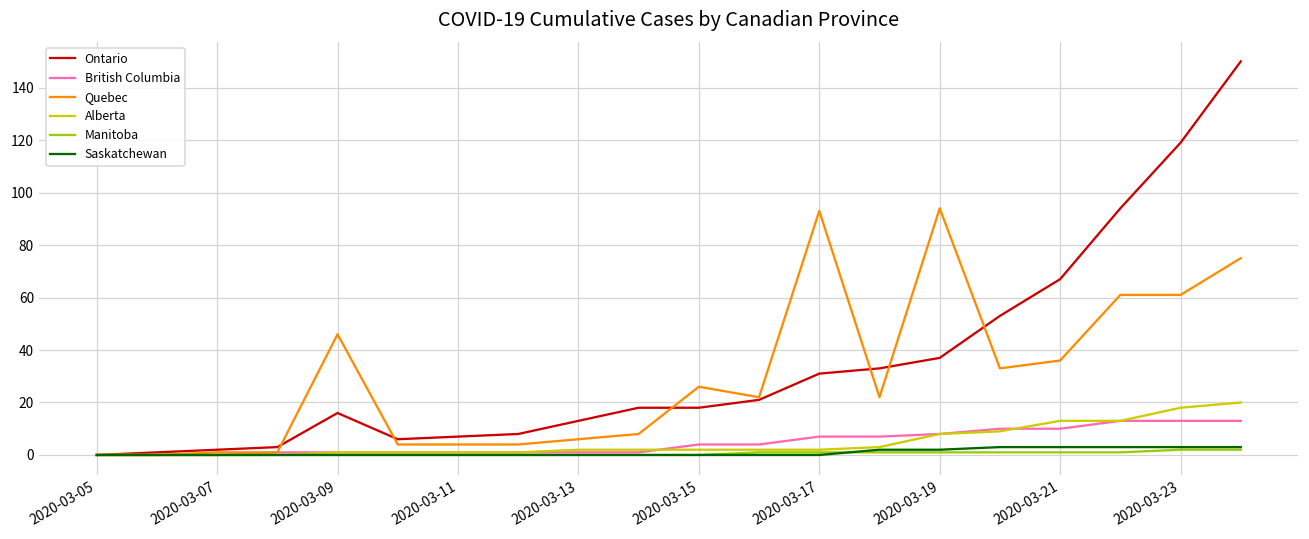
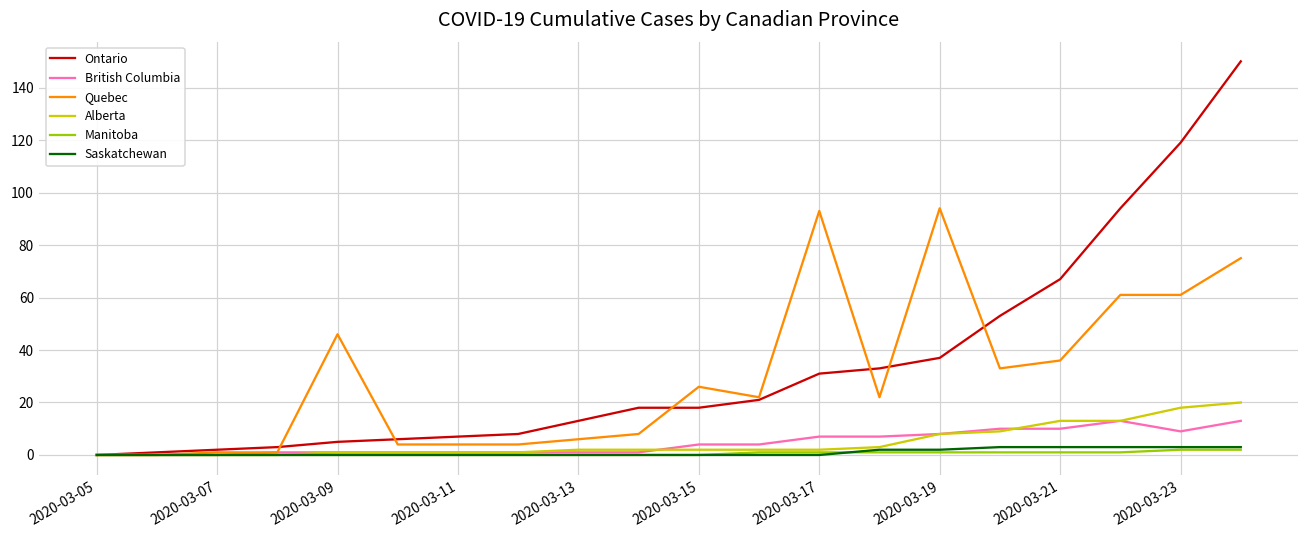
  {
    "Ontario": {
-     "2020-03-09": 16,
+     "2020-03-09": 5,
      "2020-03-11": 7,
      "2020-03-13": 13,
      "2020-03-15": 18,
      "2020-03-17": 31,
      "2020-03-19": 37,
      "2020-03-21": 67,
      "2020-03-23": 119
    },
    "British Columbia": {
      "2020-03-15": 4,
      "2020-03-17": 7,
      "2020-03-21": 10,
-     "2020-03-23": 13
+     "2020-03-23": 9
    },
    "Quebec": {
      "2020-03-09": 46,
      "2020-03-11": 4,
      "2020-03-13": 6,
      "2020-03-15": 26,
      "2020-03-17": 93,
      "2020-03-19": 94,
      "2020-03-21": 36,
      "2020-03-23": 61
    },
    "Saskatchewan": {
      "2020-03-21": 3
    }
  }
